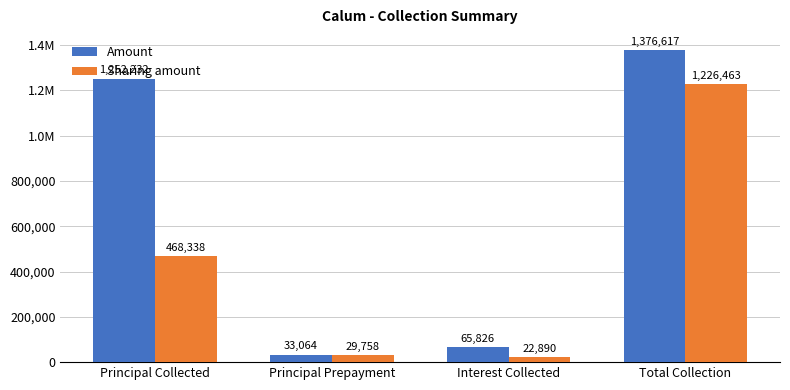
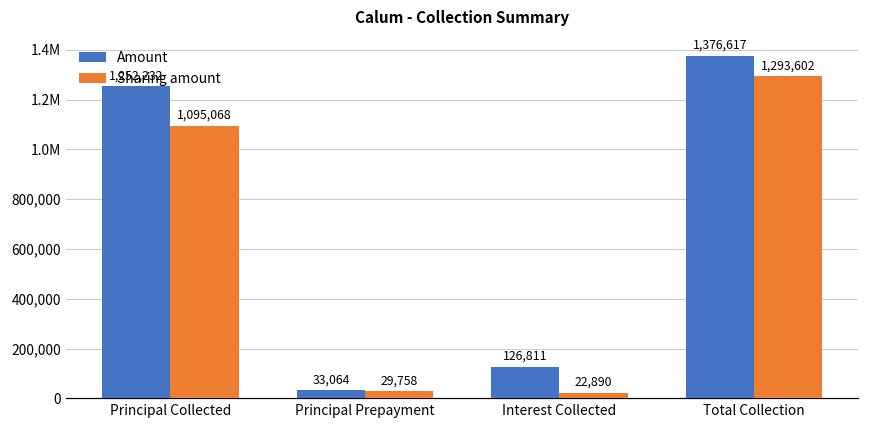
  {
    "Amount": {
      "Principal Collected": "1,252,232",
      "Principal Prepayment": "33,064",
-     "Interest Collected": "65,826",
+     "Interest Collected": "126,811",
      "Total Collection": "1,376,617"
    },
    "Sharing amount": {
-     "Principal Collected": "468,338",
+     "Principal Collected": "1,095,068",
      "Principal Prepayment": "29,758",
      "Interest Collected": "22,890",
-     "Total Collection": "1,226,463"
+     "Total Collection": "1,293,602"
    }
  }
